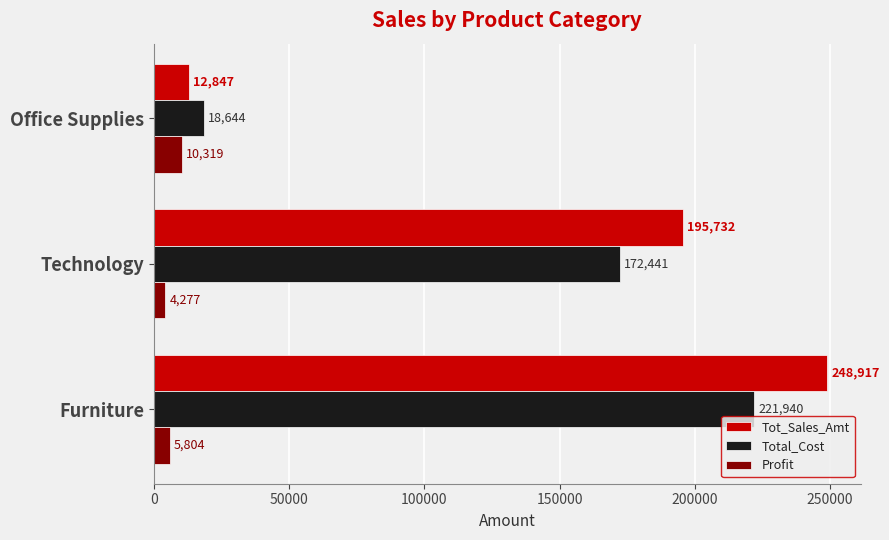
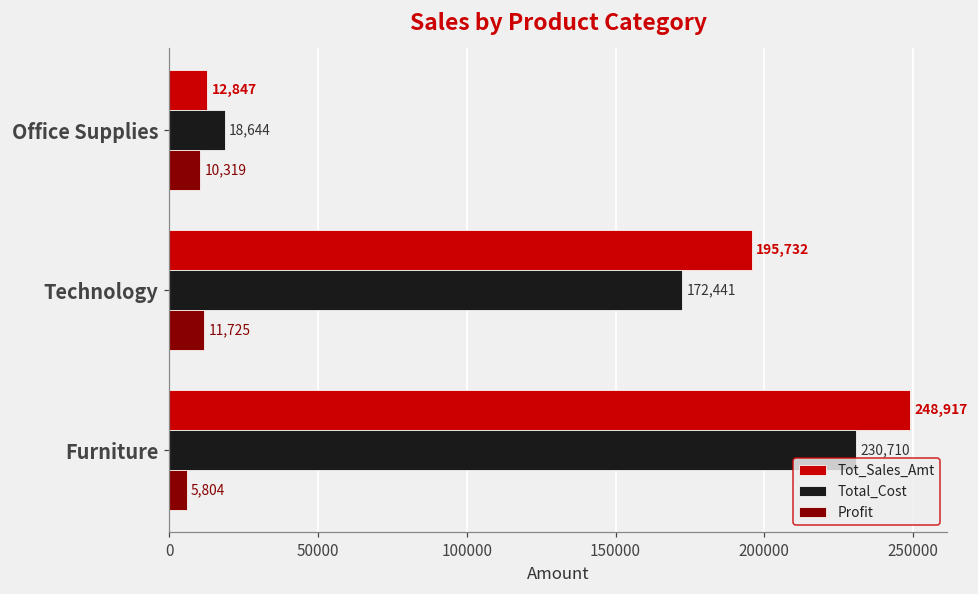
  {
    "Tot_Sales_Amt": {
      "Office Supplies": "12,847",
      "Technology": "195,732",
      "Furniture": "248,917"
    },
    "Total_Cost": {
      "Office Supplies": "18,644",
      "Technology": "172,441",
-     "Furniture": "221,940"
+     "Furniture": "230,710"
    },
    "Profit": {
      "Office Supplies": "10,319",
-     "Technology": "4,277",
+     "Technology": "11,725",
      "Furniture": "5,804"
    }
  }
